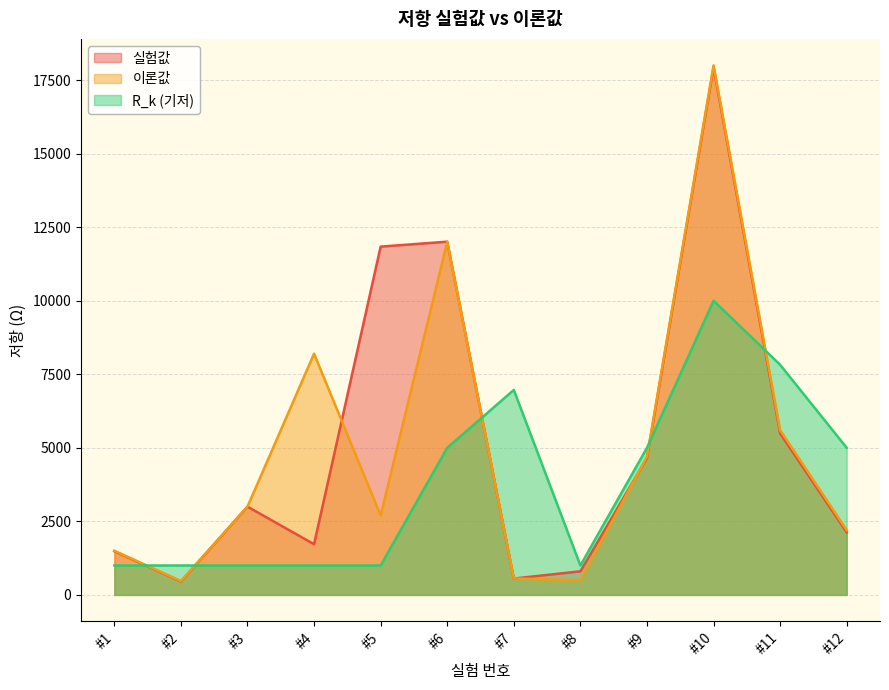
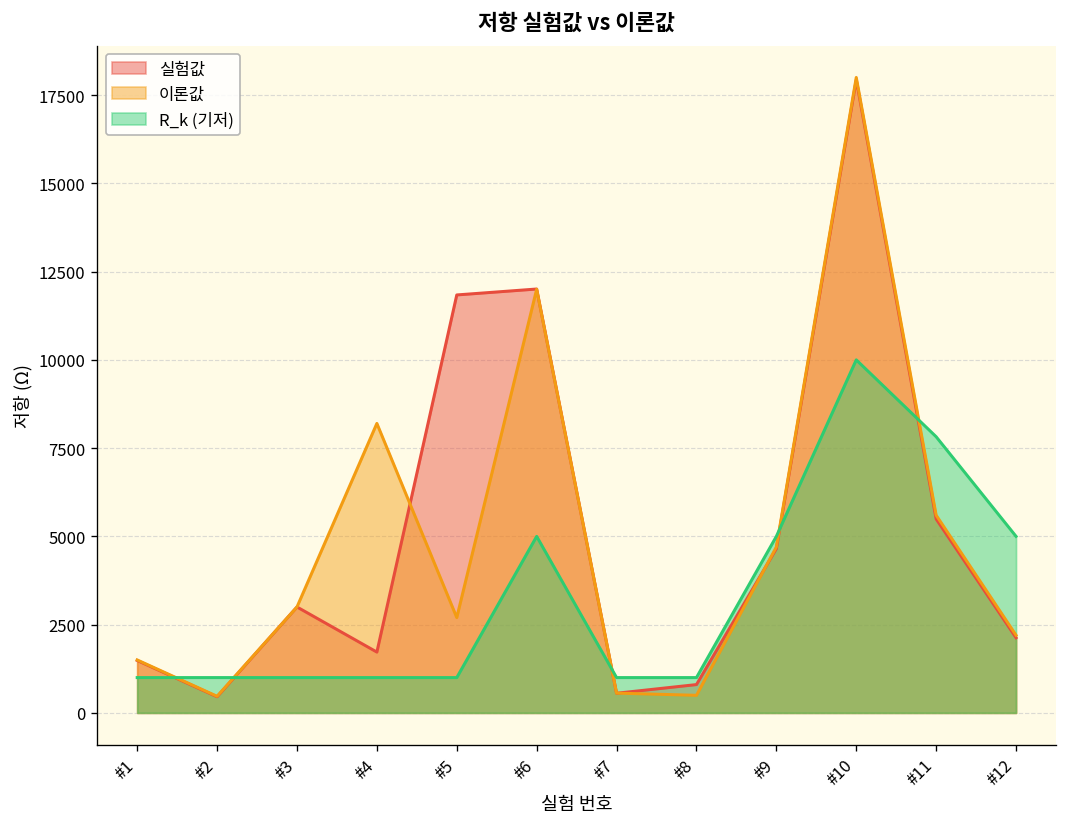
  {
    "실험값": {
      "#4": 1700,
      "#5": 11800,
      "#8": 800,
      "#11": 5500
    },
    "이론값": {
      "#4": 8200,
      "#5": 2700,
      "#8": 500,
      "#11": 5600
    },
    "R_k (기저)": {
      "#1": 1000,
      "#2": 1000,
      "#3": 1000,
      "#4": 1000,
      "#5": 1000,
      "#6": 5000,
-     "#7": 7000,
+     "#7": 1000,
      "#8": 1000,
      "#9": 5000,
      "#10": 10000,
      "#11": 7800,
      "#12": 5000
    }
  }
